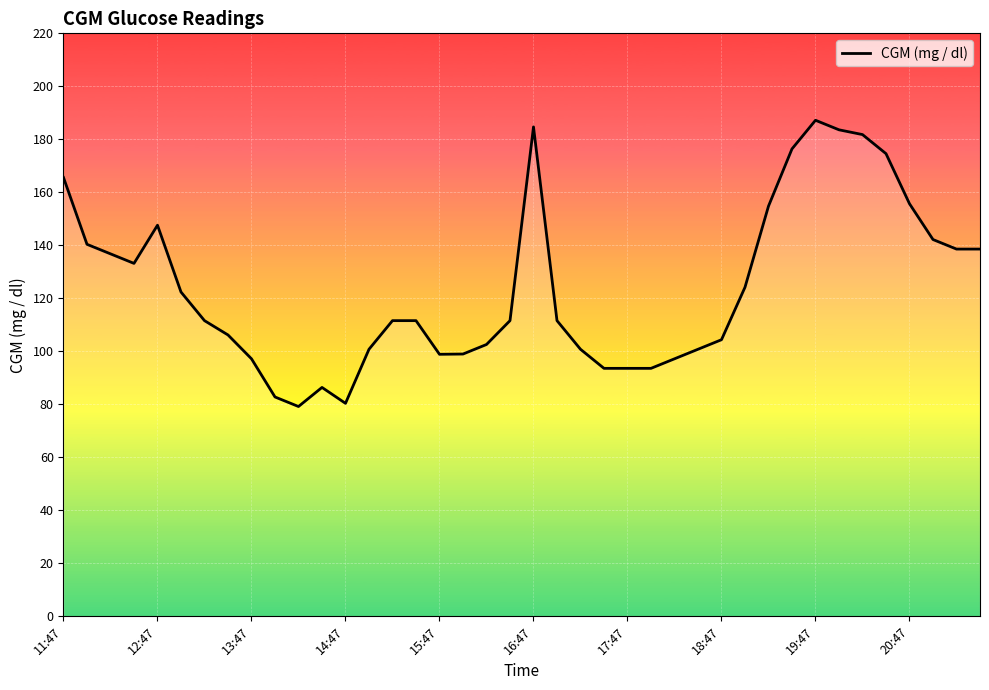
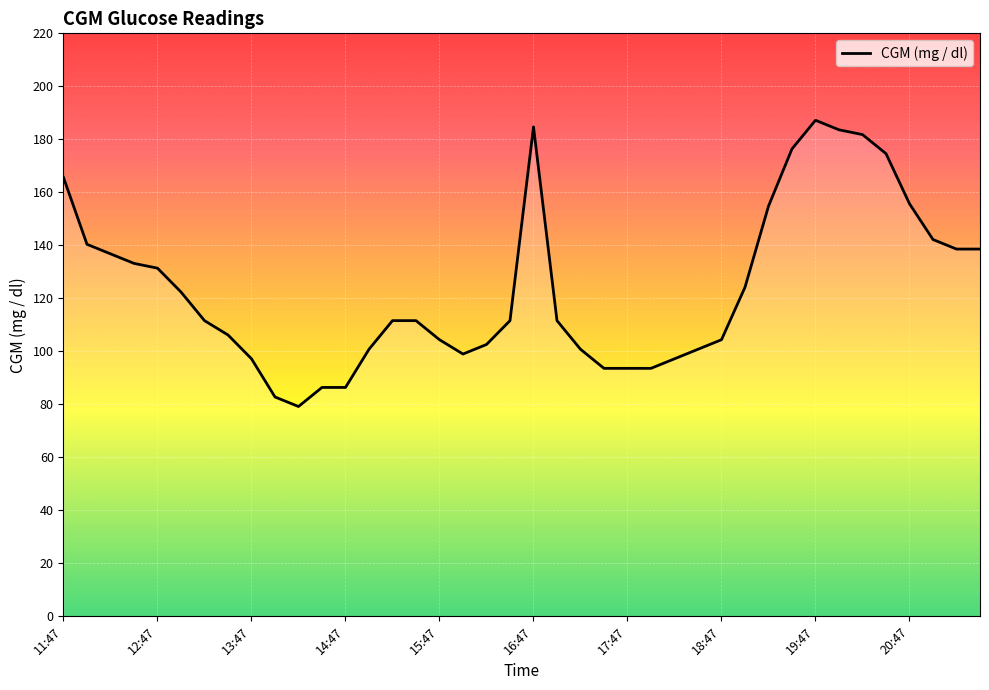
  {
    "11:47": 166,
-   "12:47": 148,
+   "12:47": 131,
    "13:47": 97,
-   "14:47": 80,
-   "15:47": 99,
+   "14:47": 86,
+   "15:47": 104,
    "16:47": 185,
    "17:47": 94,
    "18:47": 104,
    "19:47": 187,
    "20:47": 156
  }
